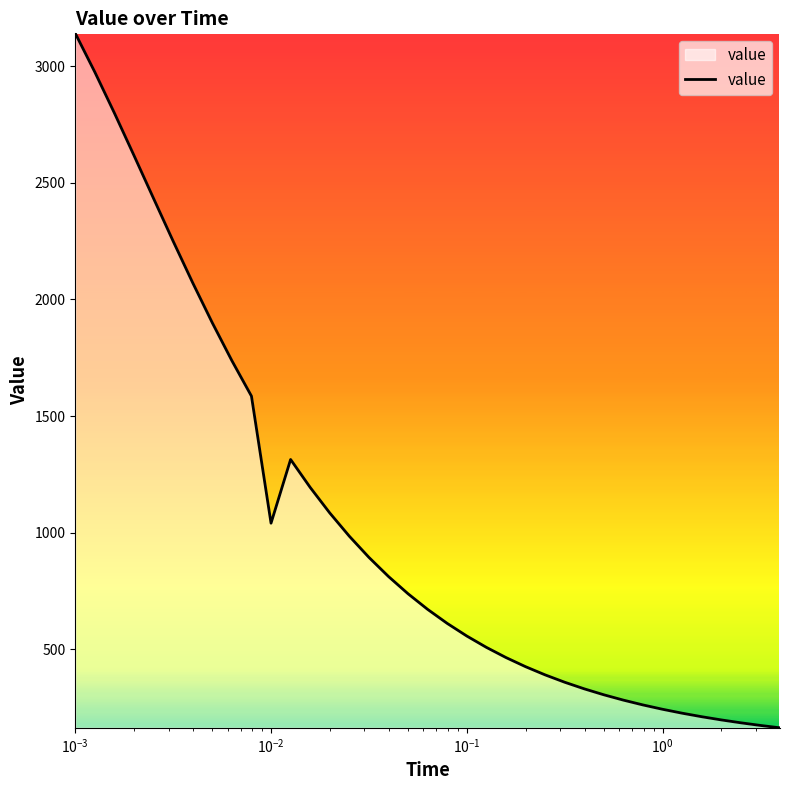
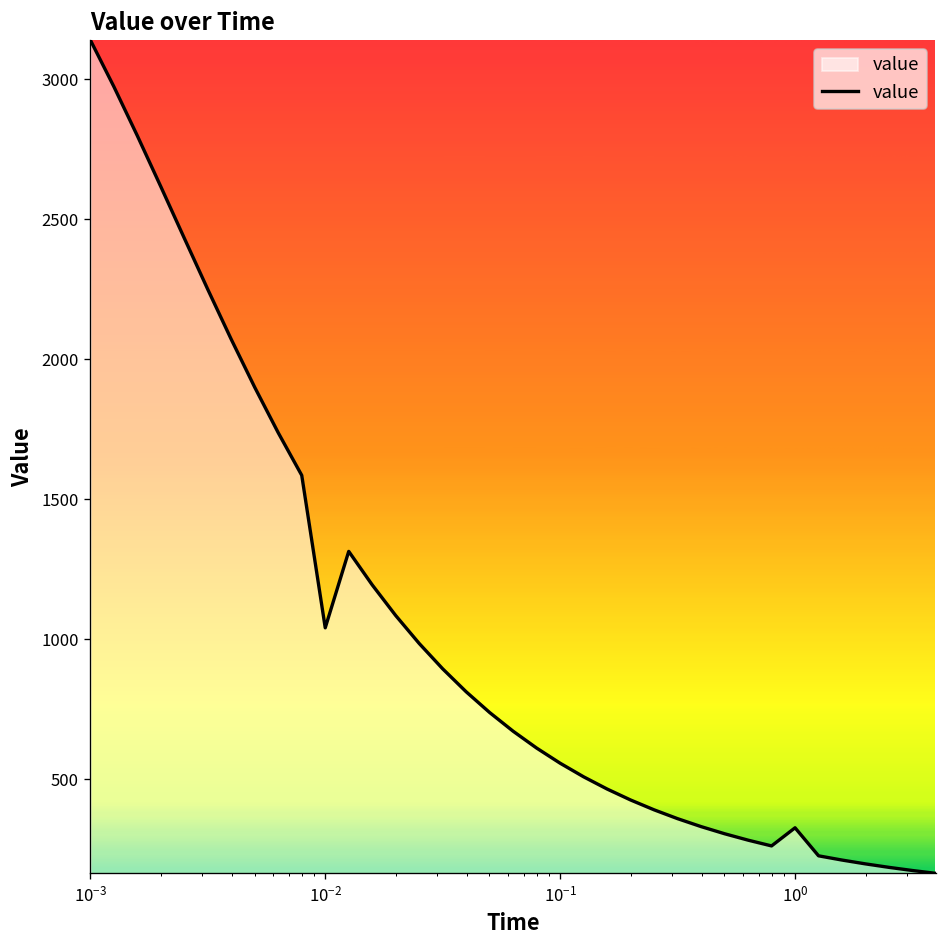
  {
    "10^-3": 3140,
    "10^-2": 1040,
    "10^-1": 560,
-   "10^0": 240
+   "10^0": 330
  }
